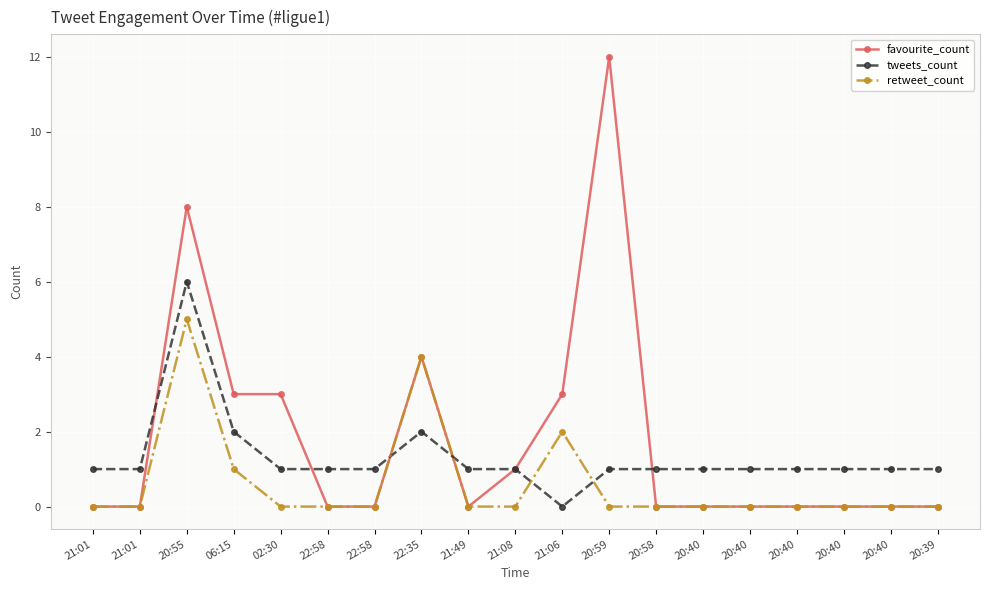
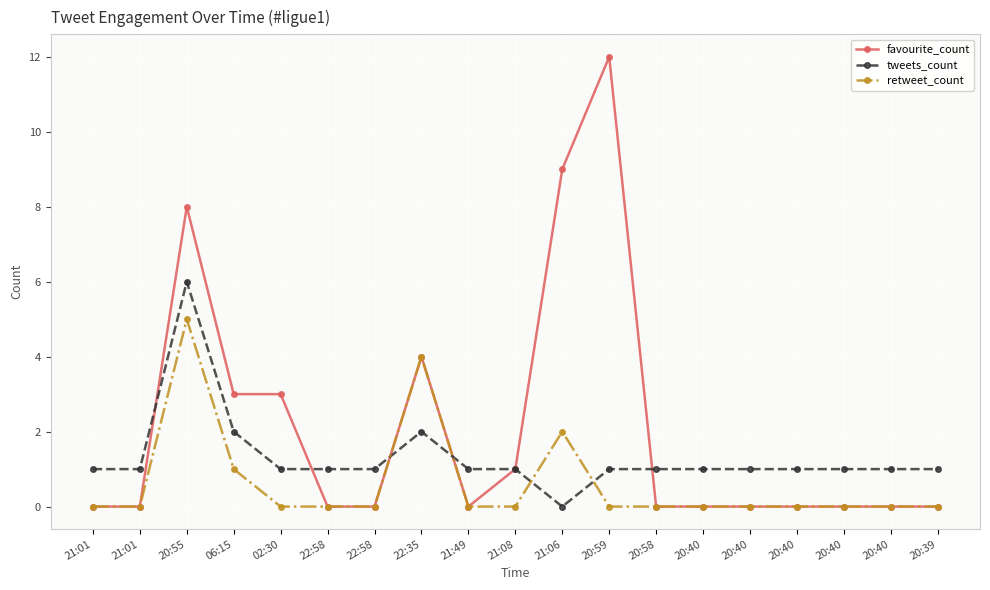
  {
    "favourite_count": {
      "20:55": 8,
      "06:15": 3,
      "02:30": 3,
-     "21:06": 3,
+     "21:06": 9,
      "20:59": 12
    },
    "tweets_count": {
      "20:55": 6,
      "06:15": 2,
      "02:30": 1,
      "22:35": 2,
      "21:49": 1,
      "21:06": 0,
      "20:59": 1,
      "20:58": 1,
      "20:39": 1
    },
    "retweet_count": {
      "20:55": 5,
      "06:15": 1,
      "02:30": 0,
      "21:08": 0,
      "21:06": 2,
      "20:59": 0
    }
  }
